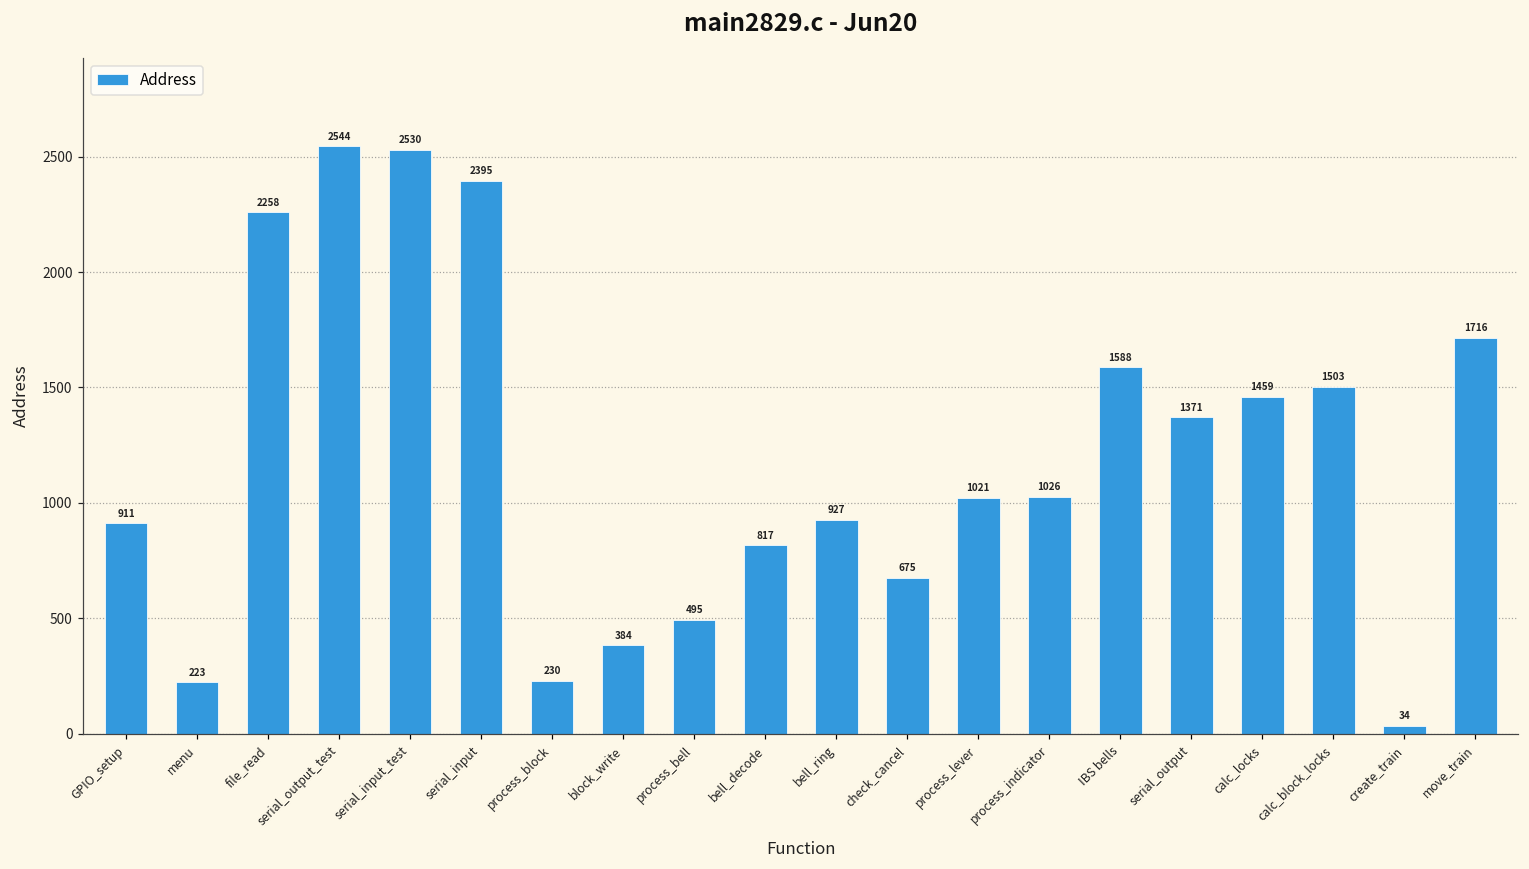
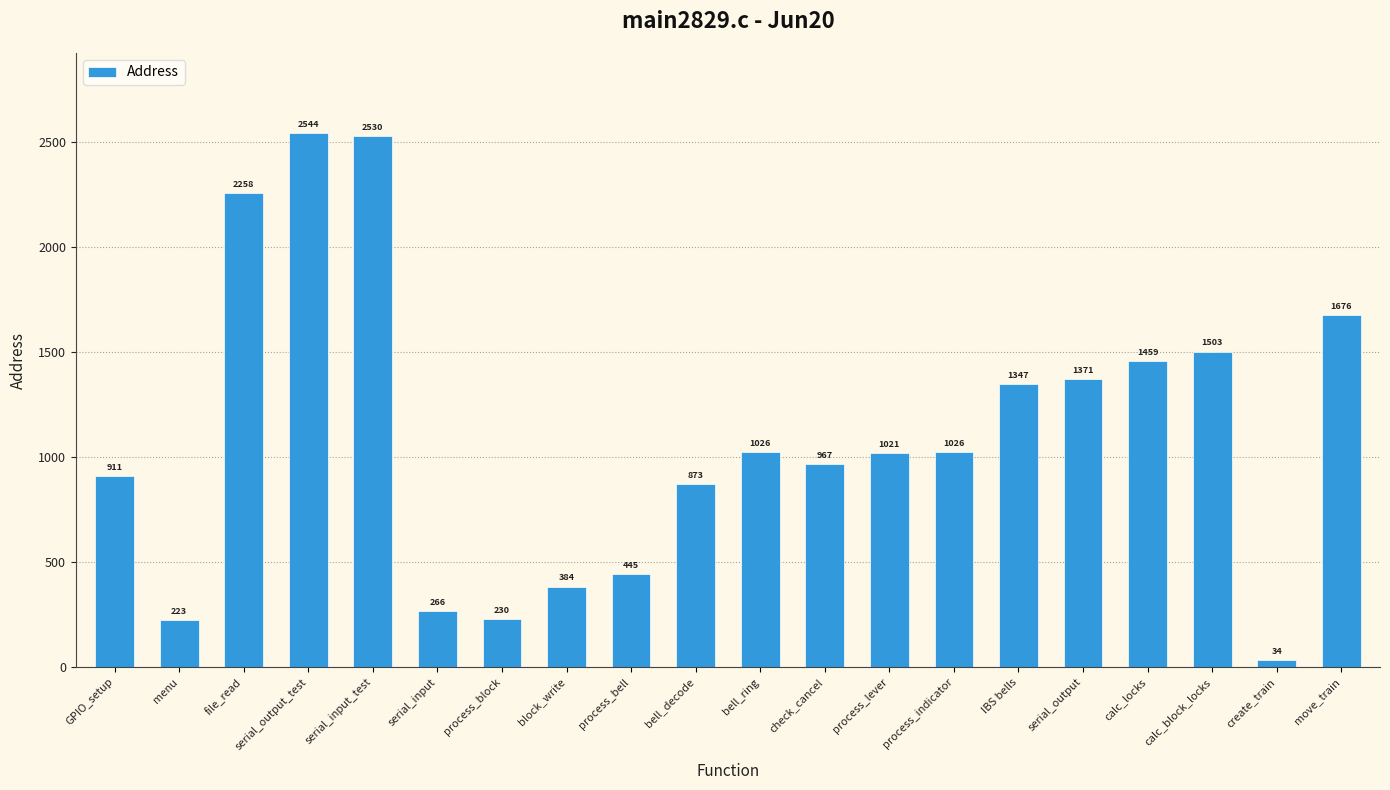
  {
    "GPIO_setup": 911,
    "menu": 223,
    "file_read": 2258,
    "serial_output_test": 2544,
    "serial_input_test": 2530,
-   "serial_input": 2395,
+   "serial_input": 266,
    "process_block": 230,
    "block_write": 384,
-   "process_bell": 495,
-   "bell_decode": 817,
-   "bell_ring": 927,
-   "check_cancel": 675,
+   "process_bell": 445,
+   "bell_decode": 873,
+   "bell_ring": 1026,
+   "check_cancel": 967,
    "process_lever": 1021,
    "process_indicator": 1026,
-   "IBS bells": 1588,
+   "IBS bells": 1347,
    "serial_output": 1371,
    "calc_locks": 1459,
    "calc_block_locks": 1503,
    "create_train": 34,
-   "move_train": 1716
+   "move_train": 1676
  }
